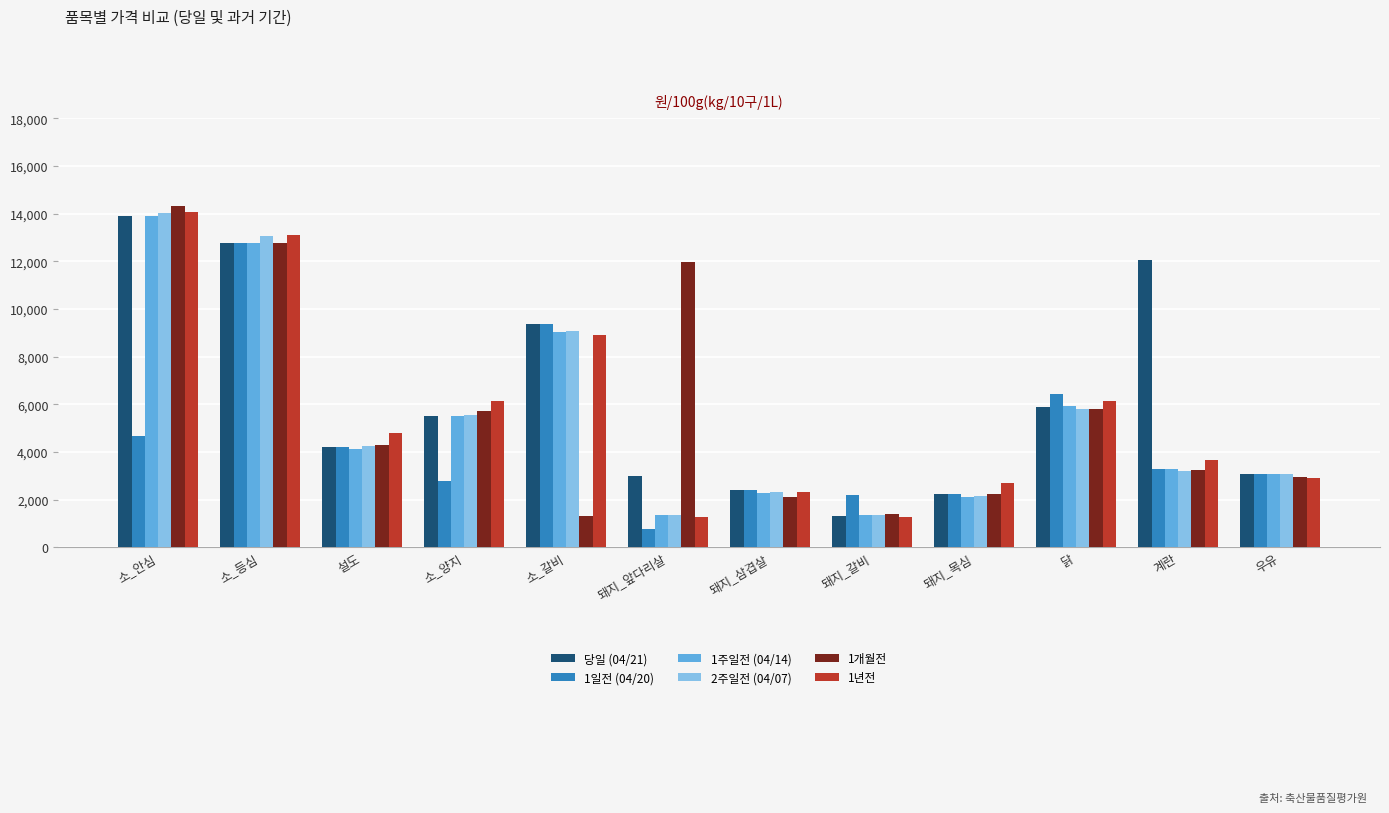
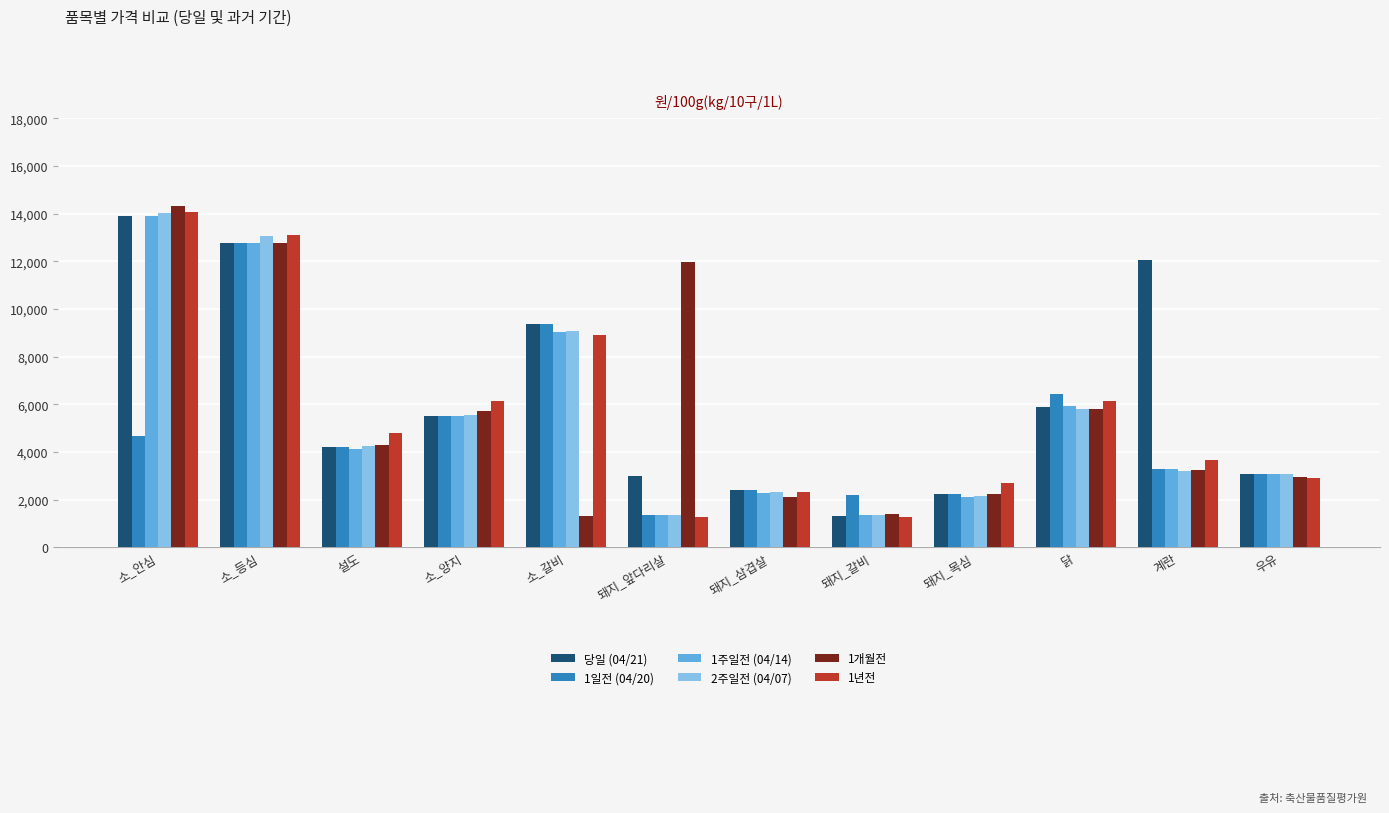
  {
    "당일 (04/21)": {
      "소_안심": "13,900",
      "소_등심": "12,800",
      "설도": "4,200",
      "소_양지": "5,500",
      "소_갈비": "9,400",
      "돼지_앞다리살": "3,000",
      "돼지_삼겹살": "2,400",
      "돼지_갈비": "1,300",
      "돼지_목심": "2,200",
      "닭": "5,900",
      "계란": "12,000",
      "우유": "3,100"
    },
    "1일전 (04/20)": {
      "소_안심": "4,700",
      "소_등심": "12,800",
      "설도": "4,200",
-     "소_양지": "2,800",
+     "소_양지": "5,500",
      "소_갈비": "9,400",
-     "돼지_앞다리살": "800",
+     "돼지_앞다리살": "1,400",
      "돼지_삼겹살": "2,400",
      "돼지_갈비": "2,200",
      "돼지_목심": "2,200",
      "닭": "6,400",
      "계란": "3,300",
      "우유": "3,100"
    },
    "1개월전": {
      "소_안심": "14,300",
      "소_등심": "12,800",
      "설도": "4,300",
      "소_양지": "5,700",
      "소_갈비": "1,300",
      "돼지_앞다리살": "12,000",
      "돼지_삼겹살": "2,100",
      "돼지_갈비": "1,400",
      "돼지_목심": "2,200",
      "닭": "5,800",
      "계란": "3,300",
      "우유": "2,900"
    },
    "1년전": {
      "소_안심": "14,100",
      "소_등심": "13,100",
      "설도": "4,800",
      "소_양지": "6,100",
      "소_갈비": "8,900",
      "돼지_앞다리살": "1,300",
      "돼지_삼겹살": "2,300",
      "돼지_갈비": "1,300",
      "돼지_목심": "2,700",
      "닭": "6,100",
      "계란": "3,700",
      "우유": "2,900"
    }
  }
